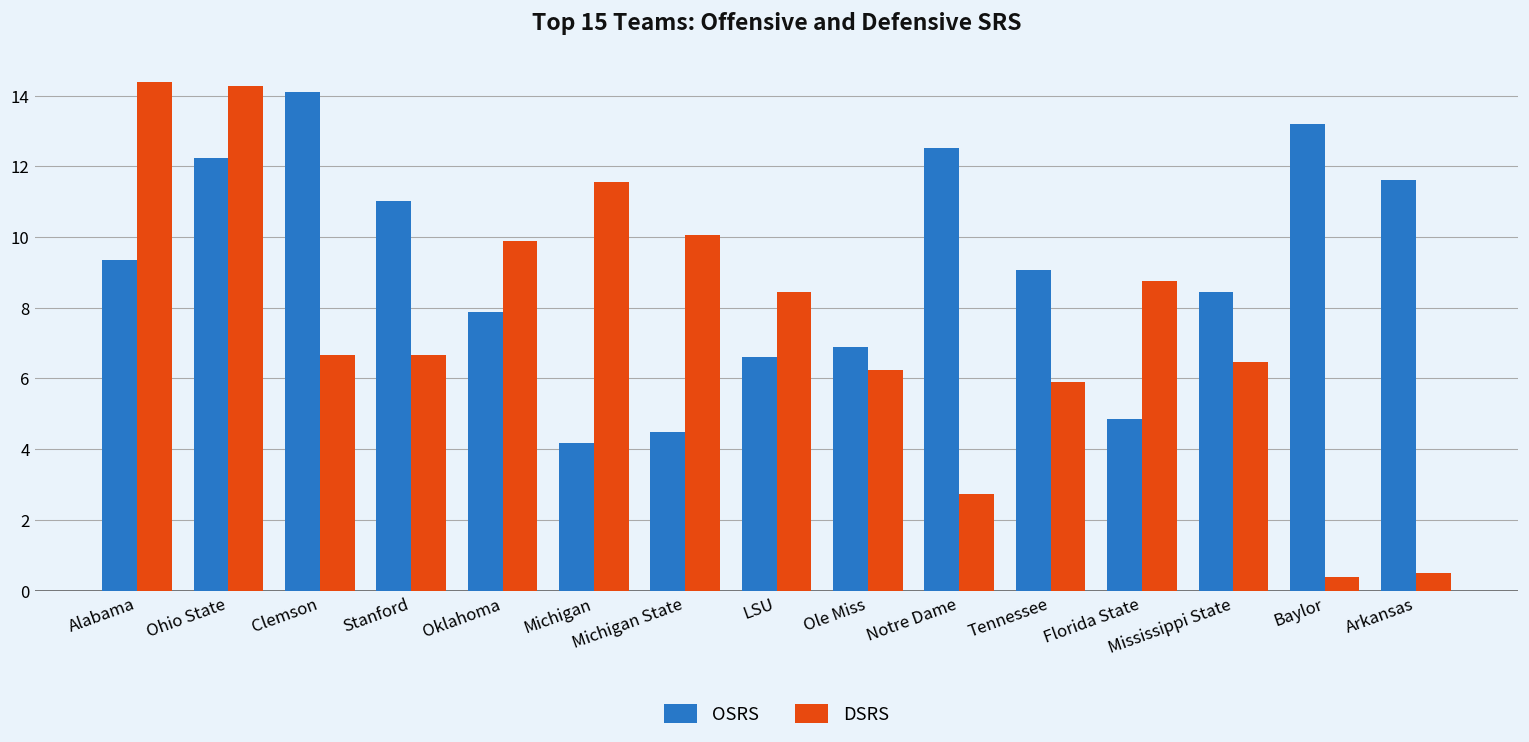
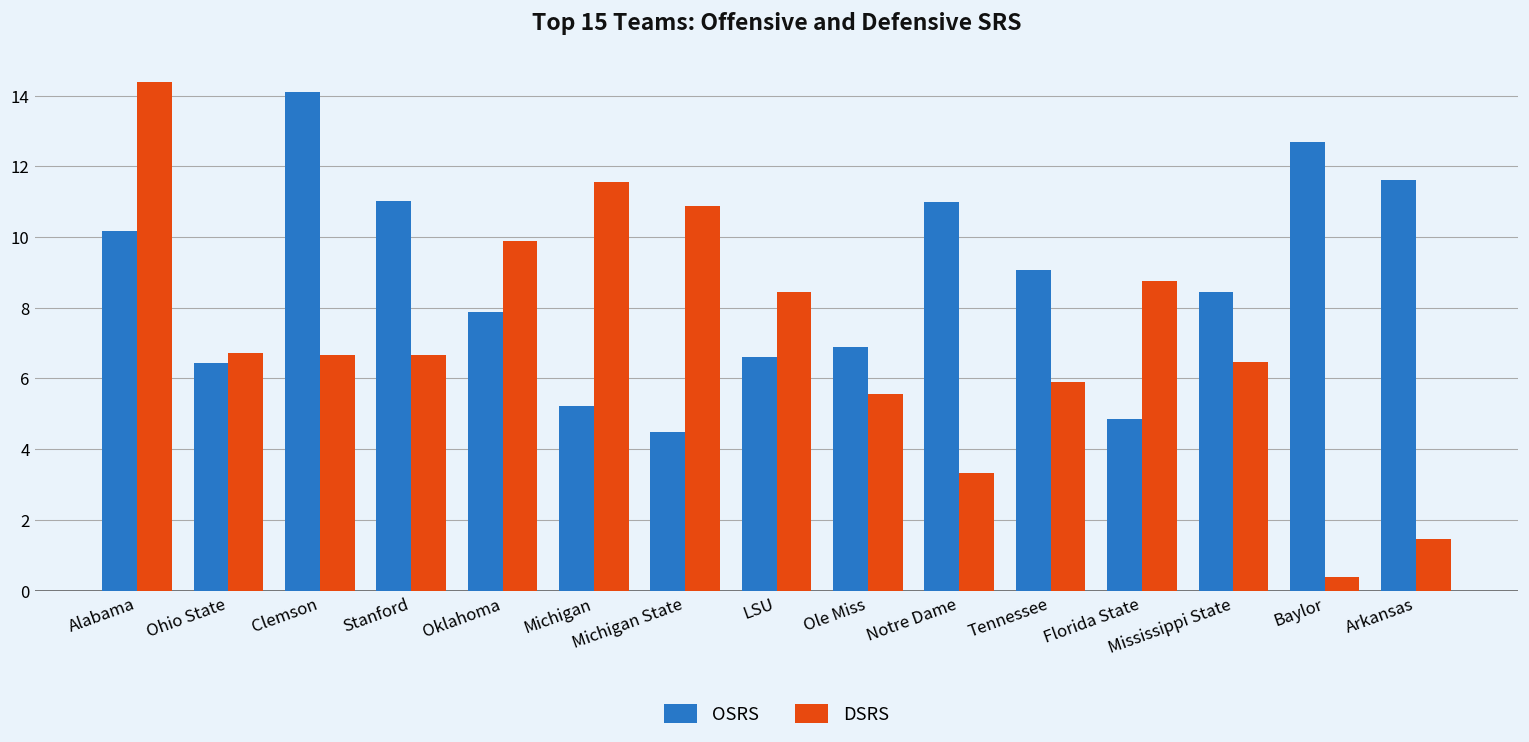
  {
    "OSRS": {
-     "Alabama": 9.3,
-     "Ohio State": 12.2,
+     "Alabama": 10.2,
+     "Ohio State": 6.5,
      "Clemson": 14.1,
      "Stanford": 11.0,
      "Oklahoma": 7.9,
-     "Michigan": 4.2,
+     "Michigan": 5.2,
      "Michigan State": 4.5,
      "LSU": 6.6,
      "Ole Miss": 6.9,
-     "Notre Dame": 12.5,
+     "Notre Dame": 11.0,
      "Tennessee": 9.1,
      "Florida State": 4.8,
      "Mississippi State": 8.5,
-     "Baylor": 13.2,
+     "Baylor": 12.7,
      "Arkansas": 11.6
    },
    "DSRS": {
      "Alabama": 14.4,
-     "Ohio State": 14.3,
+     "Ohio State": 6.7,
      "Clemson": 6.7,
      "Stanford": 6.7,
      "Oklahoma": 9.9,
      "Michigan": 11.6,
-     "Michigan State": 10.1,
+     "Michigan State": 10.9,
      "LSU": 8.4,
-     "Ole Miss": 6.3,
-     "Notre Dame": 2.7,
+     "Ole Miss": 5.6,
+     "Notre Dame": 3.3,
      "Tennessee": 5.9,
      "Florida State": 8.8,
      "Mississippi State": 6.5,
      "Baylor": 0.4,
-     "Arkansas": 0.5
+     "Arkansas": 1.5
    }
  }
